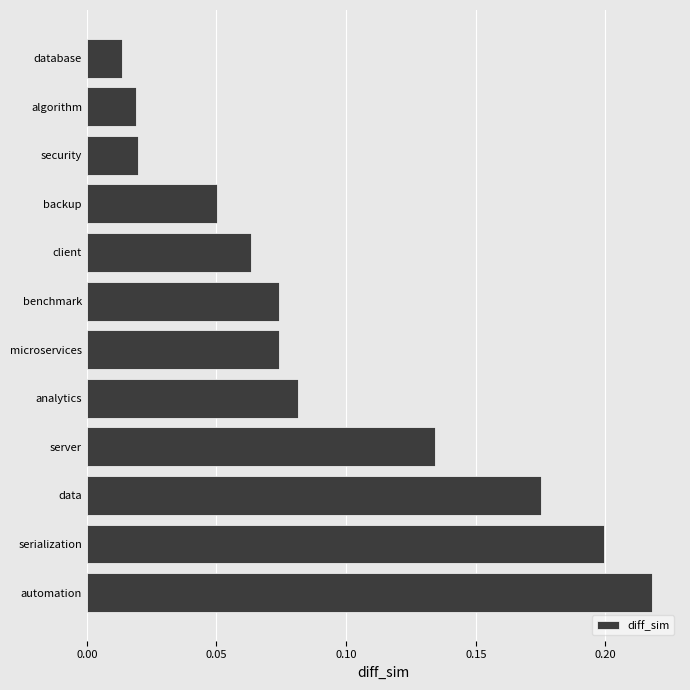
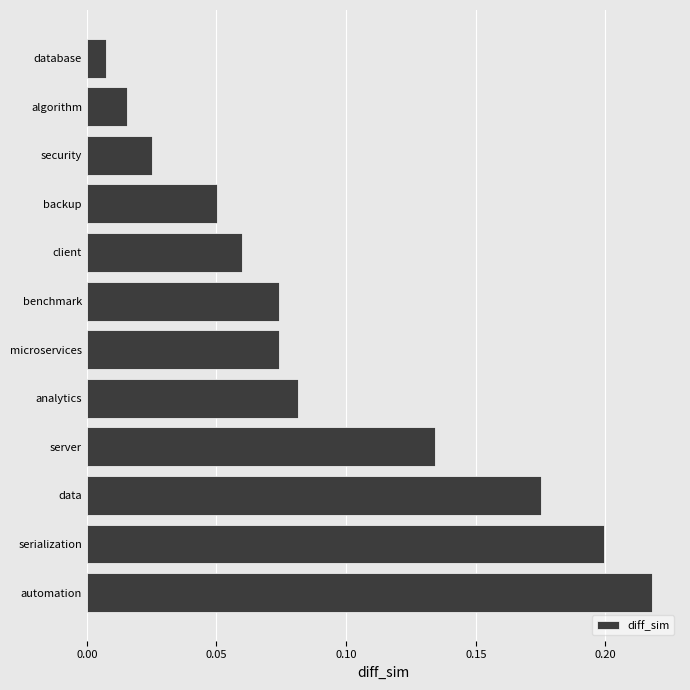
  {
-   "database": 0.014,
-   "algorithm": 0.019,
-   "security": 0.020,
+   "database": 0.008,
+   "algorithm": 0.015,
+   "security": 0.025,
    "backup": 0.050,
-   "client": 0.063,
+   "client": 0.060,
    "benchmark": 0.074,
    "microservices": 0.074,
    "analytics": 0.081,
    "server": 0.134,
    "data": 0.175,
    "serialization": 0.200,
    "automation": 0.218
  }
